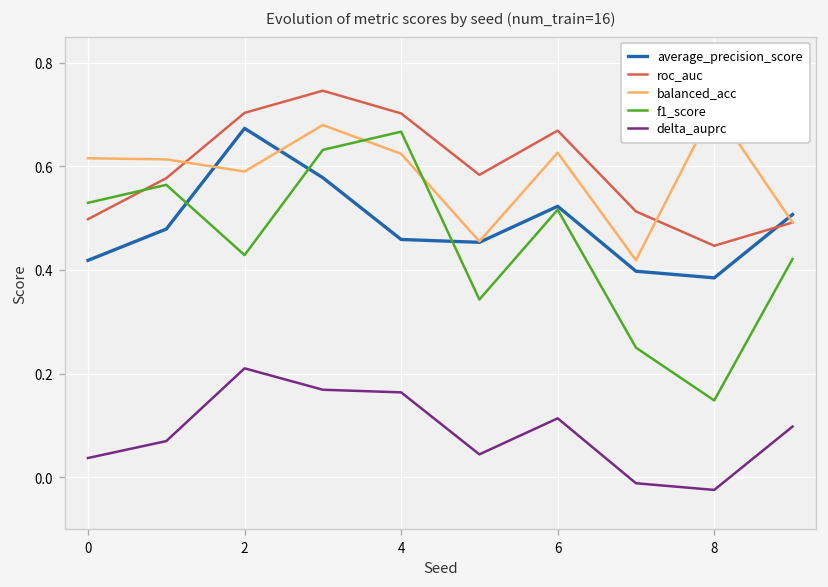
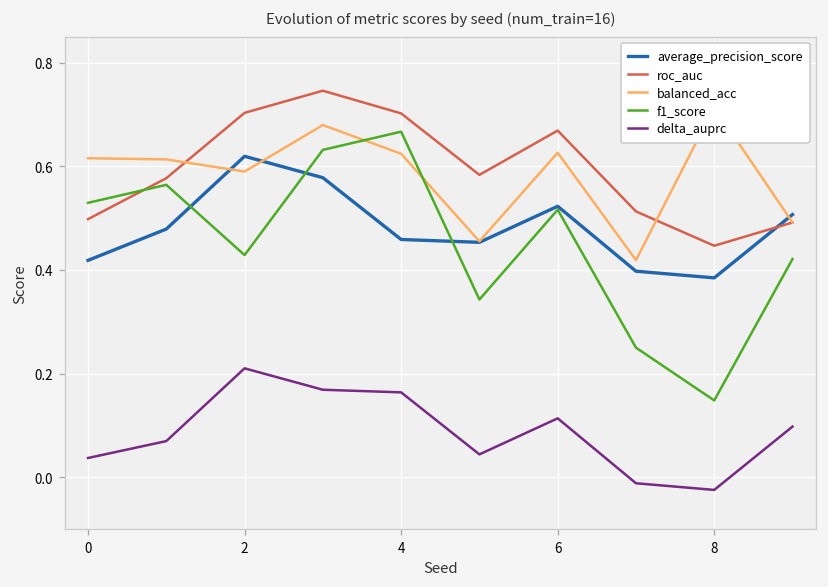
  {
    "average_precision_score": {
      "0": 0.42,
-     "2": 0.67,
+     "2": 0.62,
      "4": 0.46,
      "6": 0.52,
      "8": 0.38
    },
    "roc_auc": {
      "0": 0.50,
      "2": 0.70,
      "4": 0.70,
      "6": 0.67,
      "8": 0.45
    },
    "balanced_acc": {
      "0": 0.62,
      "2": 0.59,
      "4": 0.62,
      "6": 0.63
    },
    "f1_score": {
      "0": 0.53,
      "2": 0.43,
      "4": 0.67,
      "6": 0.52,
      "8": 0.15
    },
    "delta_auprc": {
      "0": 0.04,
      "2": 0.21,
      "4": 0.16,
      "6": 0.11,
      "8": -0.02
    }
  }
